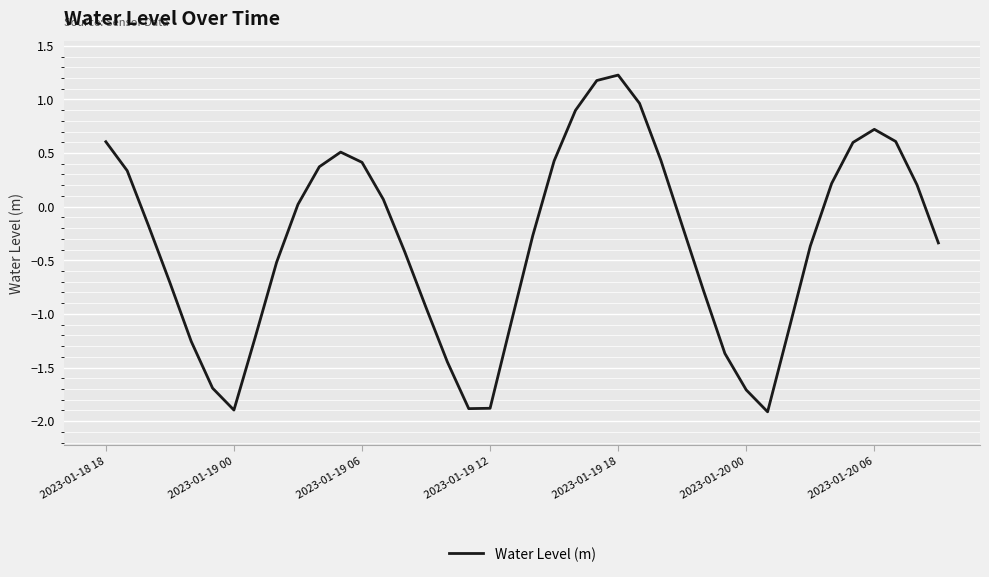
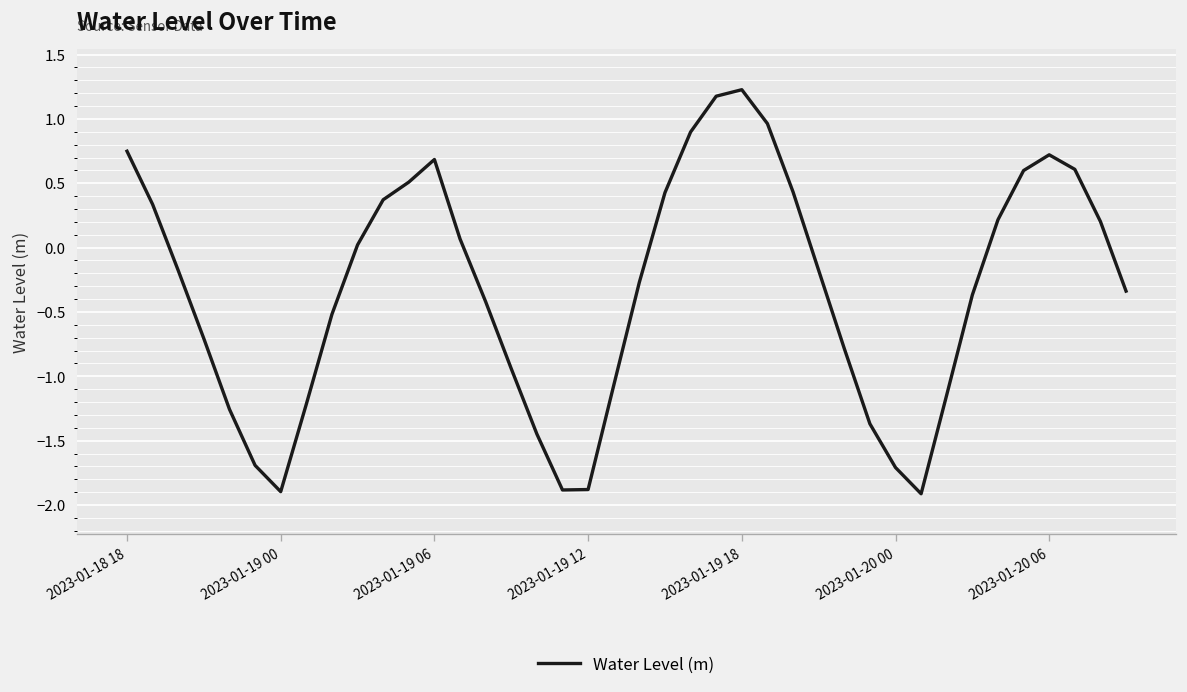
  {
-   "2023-01-18 18": 0.61,
+   "2023-01-18 18": 0.75,
    "2023-01-19 00": -1.90,
-   "2023-01-19 06": 0.41,
+   "2023-01-19 06": 0.68,
    "2023-01-19 12": -1.88,
    "2023-01-19 18": 1.23,
    "2023-01-20 00": -1.71,
    "2023-01-20 06": 0.72
  }
